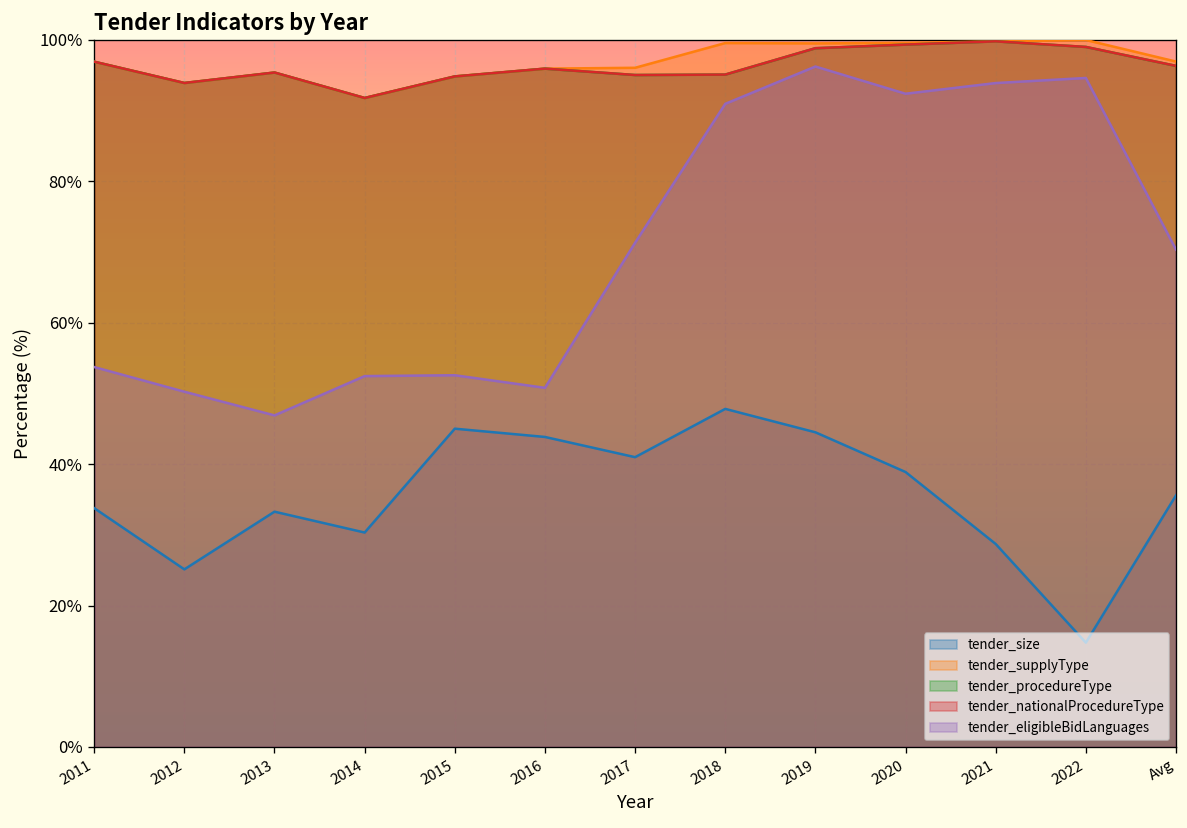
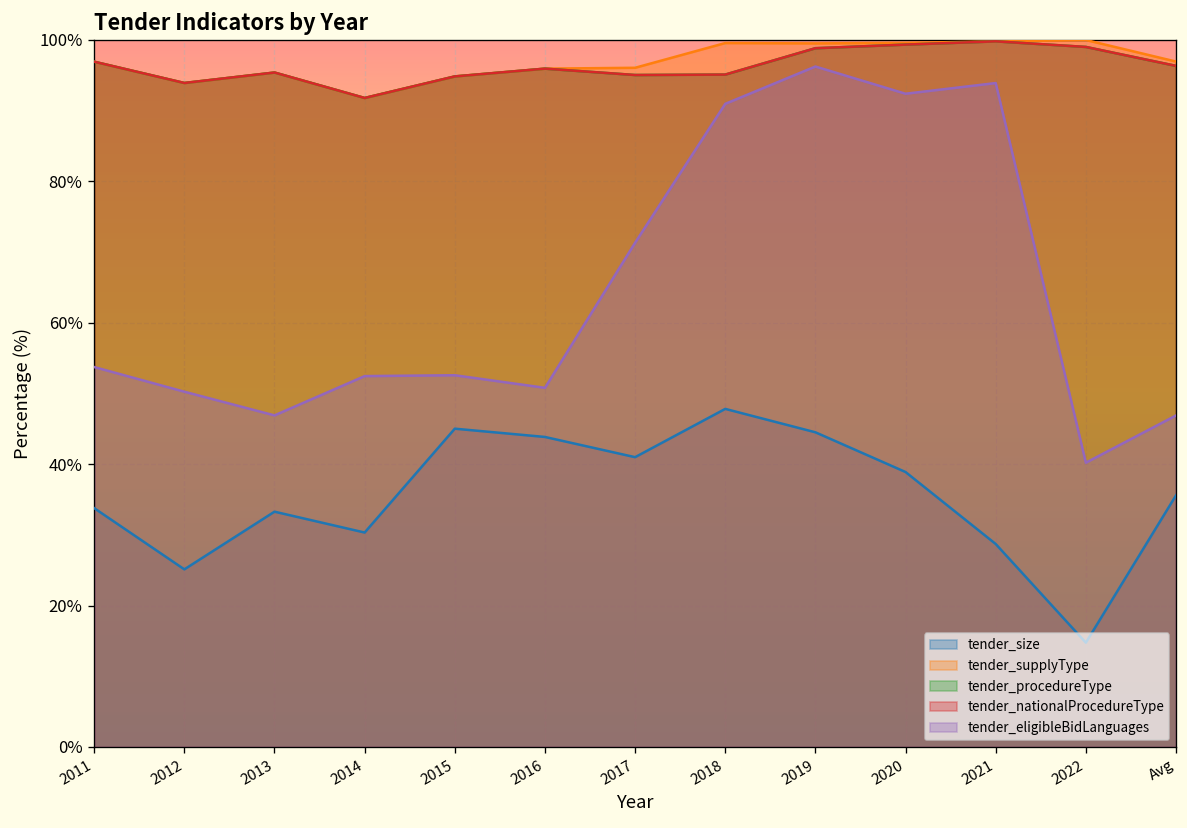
  {
    "tender_size": {
      "2011": "34%",
      "2012": "25%",
      "2013": "33%",
      "2014": "30%",
      "2015": "45%",
      "2016": "44%",
      "2017": "41%",
      "2018": "48%",
      "2019": "45%",
      "2020": "39%",
      "2021": "29%",
      "2022": "15%",
      "Avg": "36%"
    },
    "tender_eligibleBidLanguages": {
      "2011": "54%",
      "2012": "50%",
      "2013": "47%",
      "2014": "52%",
      "2015": "53%",
      "2016": "51%",
      "2017": "71%",
      "2018": "91%",
      "2019": "96%",
      "2020": "92%",
      "2021": "94%",
-     "2022": "95%",
-     "Avg": "70%"
+     "2022": "40%",
+     "Avg": "47%"
    }
  }
